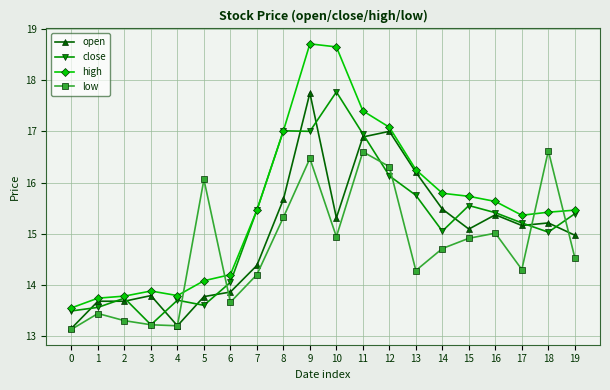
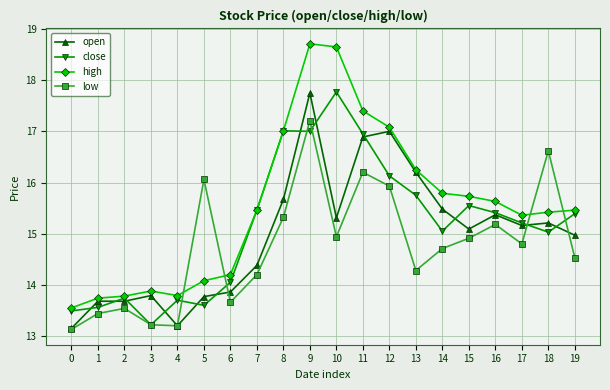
  {
    "low": {
      "1": 13.4,
-     "2": 13.3,
+     "2": 13.5,
      "5": 16.1,
      "6": 13.7,
      "7": 14.2,
      "8": 15.3,
-     "9": 16.5,
+     "9": 17.2,
      "10": 14.9,
-     "11": 16.6,
-     "12": 16.3,
+     "11": 16.2,
+     "12": 15.9,
      "13": 14.3,
      "14": 14.7,
      "15": 14.9,
-     "16": 15.0,
-     "17": 14.3,
+     "16": 15.2,
+     "17": 14.8,
      "18": 16.6,
      "19": 14.5
    }
  }
